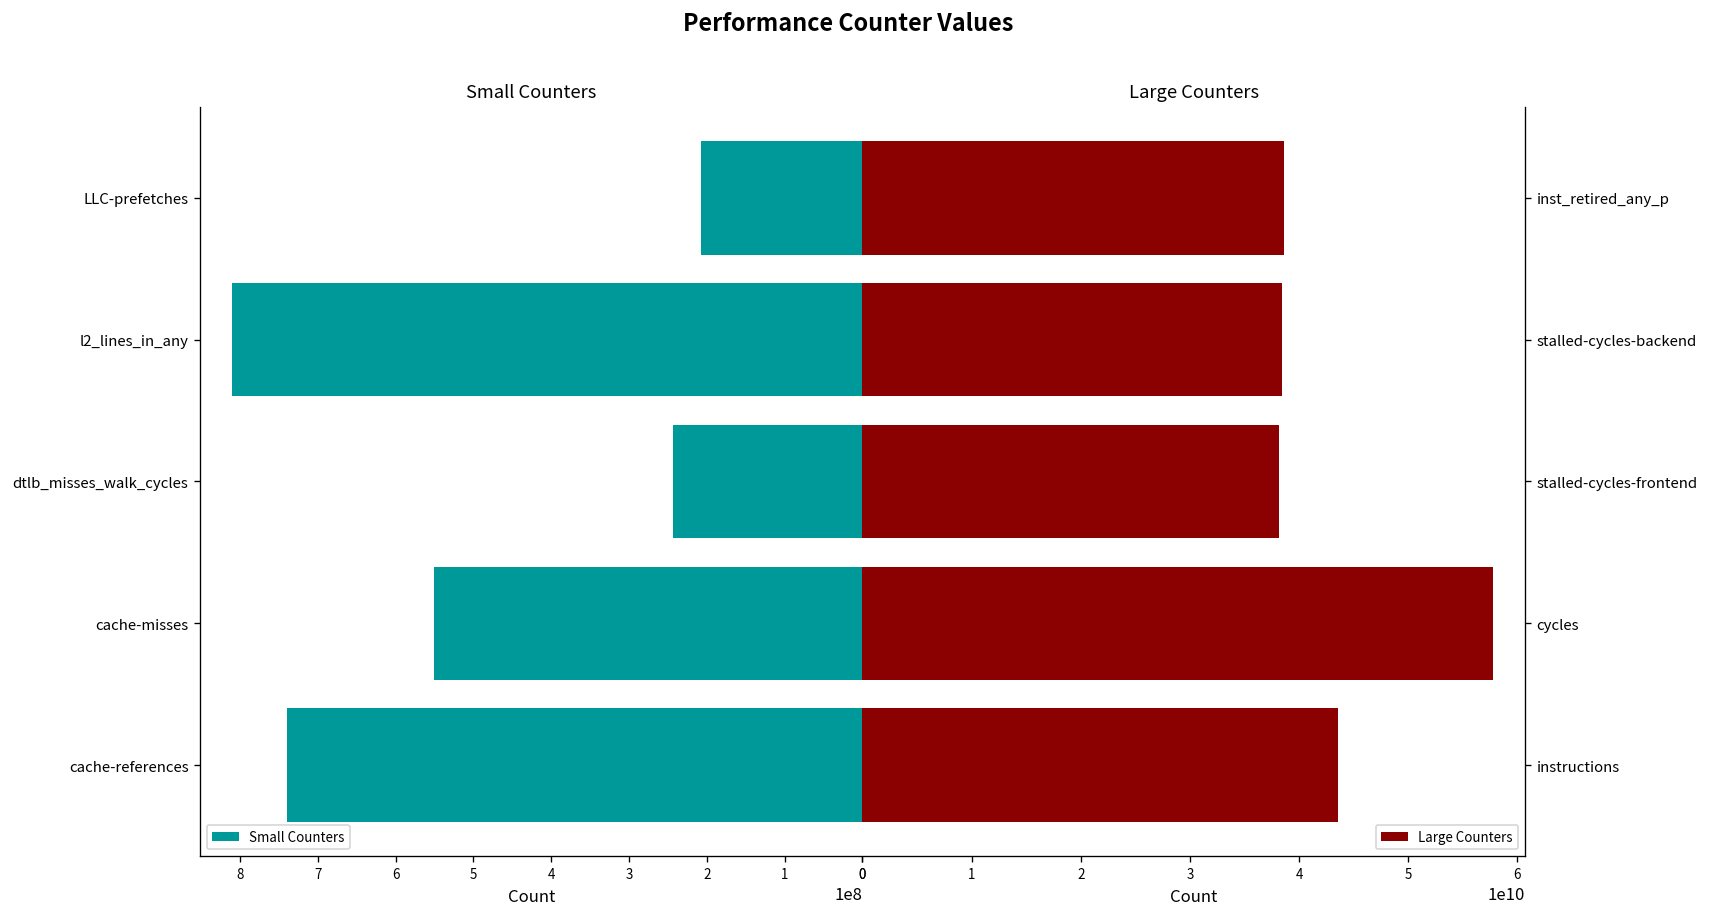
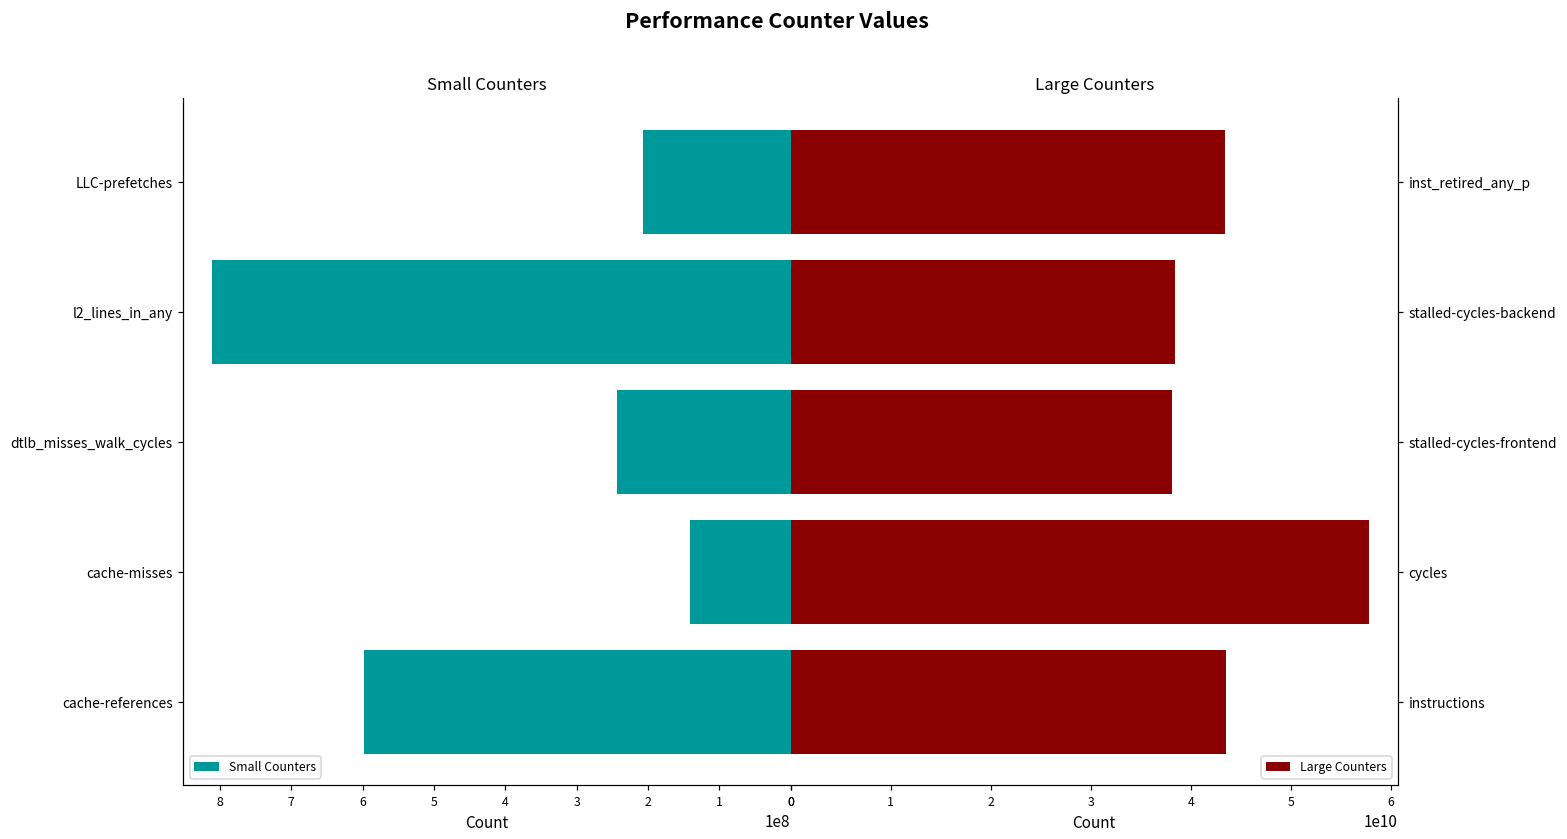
  {
    "Small Counters": {
      "LLC-prefetches": 210000000,
      "l2_lines_in_any": 810000000,
      "dtlb_misses_walk_cycles": 240000000,
-     "cache-misses": 550000000,
-     "cache-references": 740000000
+     "cache-misses": 140000000,
+     "cache-references": 600000000
    },
    "Large Counters": {
-     "inst_retired_any_p": 39000000000,
+     "inst_retired_any_p": 43000000000,
      "stalled-cycles-backend": 38000000000,
      "stalled-cycles-frontend": 38000000000,
      "cycles": 58000000000,
      "instructions": 44000000000
    }
  }
